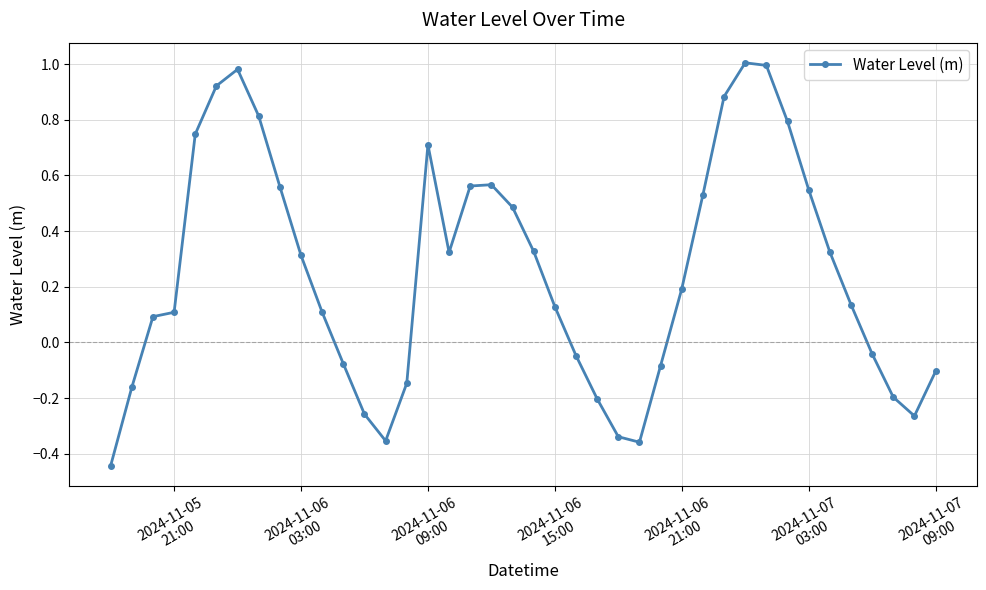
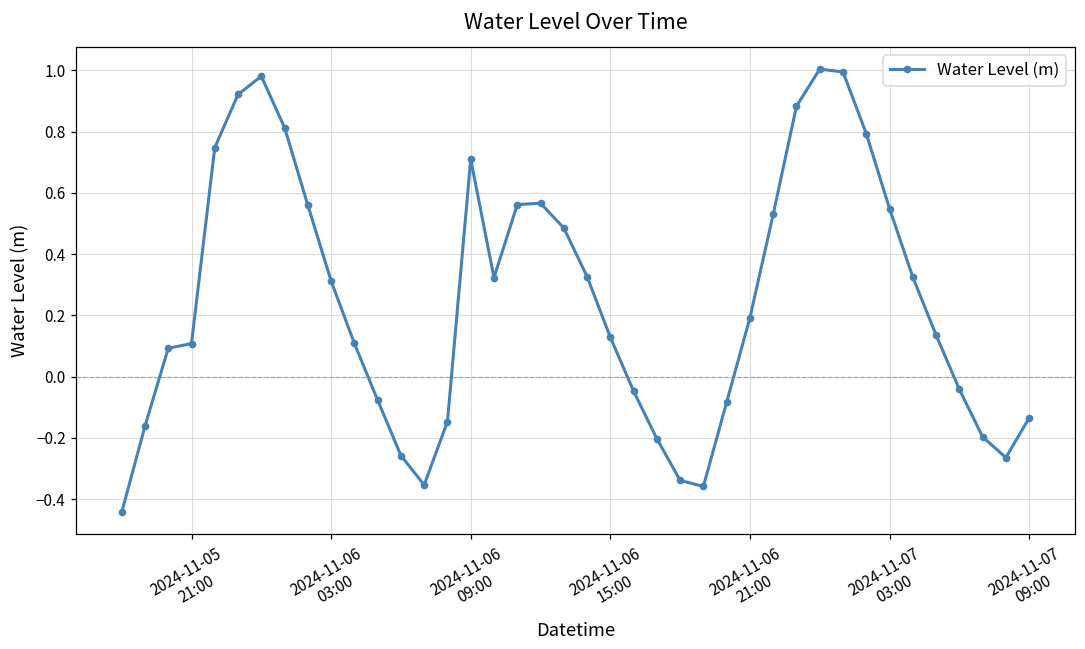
  {
    "2024-11-05 21:00": 0.11,
    "2024-11-06 03:00": 0.31,
    "2024-11-06 09:00": 0.71,
    "2024-11-06 15:00": 0.13,
    "2024-11-06 21:00": 0.19,
    "2024-11-07 03:00": 0.55,
-   "2024-11-07 09:00": -0.10
+   "2024-11-07 09:00": -0.14
  }
